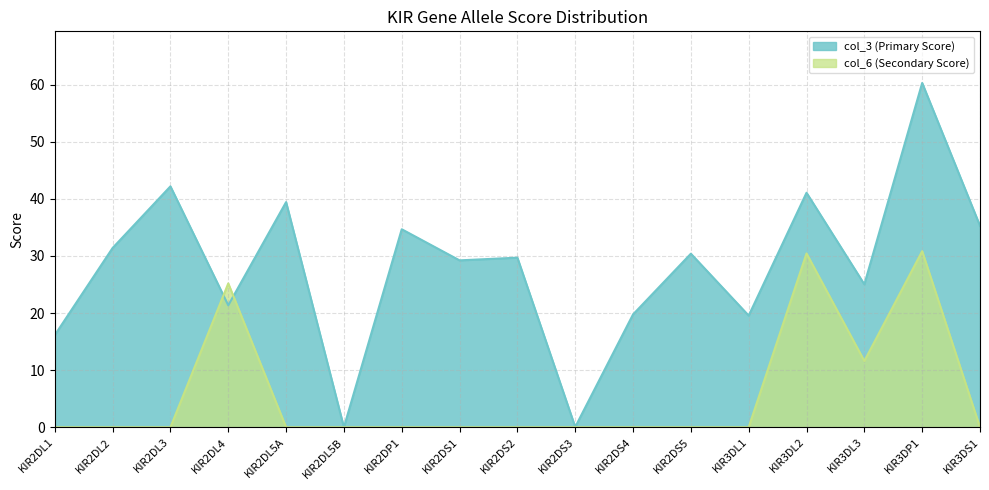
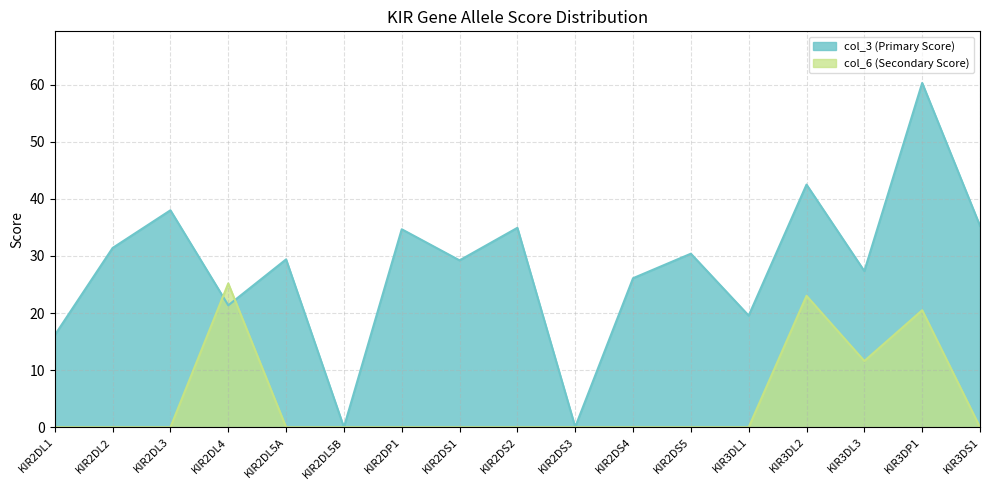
  {
    "col_3 (Primary Score)": {
      "KIR2DL1": 16,
      "KIR2DL2": 31,
-     "KIR2DL3": 42,
+     "KIR2DL3": 38,
      "KIR2DL4": 21,
-     "KIR2DL5A": 39,
+     "KIR2DL5A": 29,
      "KIR2DP1": 35,
      "KIR2DS1": 29,
-     "KIR2DS2": 30,
-     "KIR2DS4": 20,
+     "KIR2DS2": 35,
+     "KIR2DS4": 26,
      "KIR2DS5": 30,
      "KIR3DL1": 20,
-     "KIR3DL2": 41,
-     "KIR3DL3": 25,
+     "KIR3DL2": 43,
+     "KIR3DL3": 27,
      "KIR3DP1": 60,
      "KIR3DS1": 35
    },
    "col_6 (Secondary Score)": {
      "KIR2DL1": 0,
      "KIR2DL2": 0,
      "KIR2DL3": 0,
      "KIR2DL4": 25,
      "KIR2DL5A": 0,
      "KIR2DP1": 0,
      "KIR2DS1": 0,
      "KIR2DS2": 0,
      "KIR2DS4": 0,
      "KIR2DS5": 0,
      "KIR3DL1": 0,
-     "KIR3DL2": 30,
+     "KIR3DL2": 23,
      "KIR3DL3": 12,
-     "KIR3DP1": 31,
+     "KIR3DP1": 20,
      "KIR3DS1": 0
    }
  }
